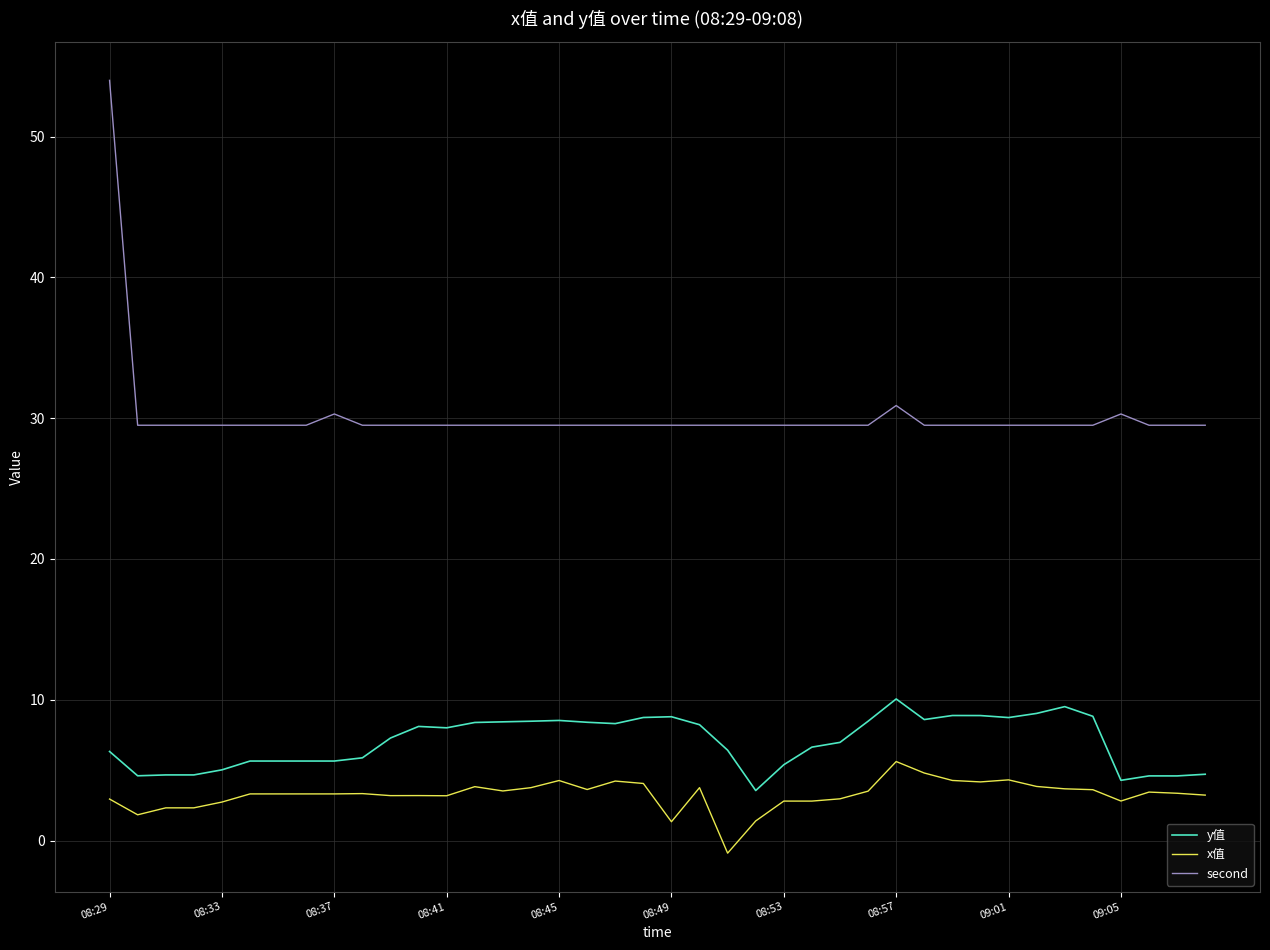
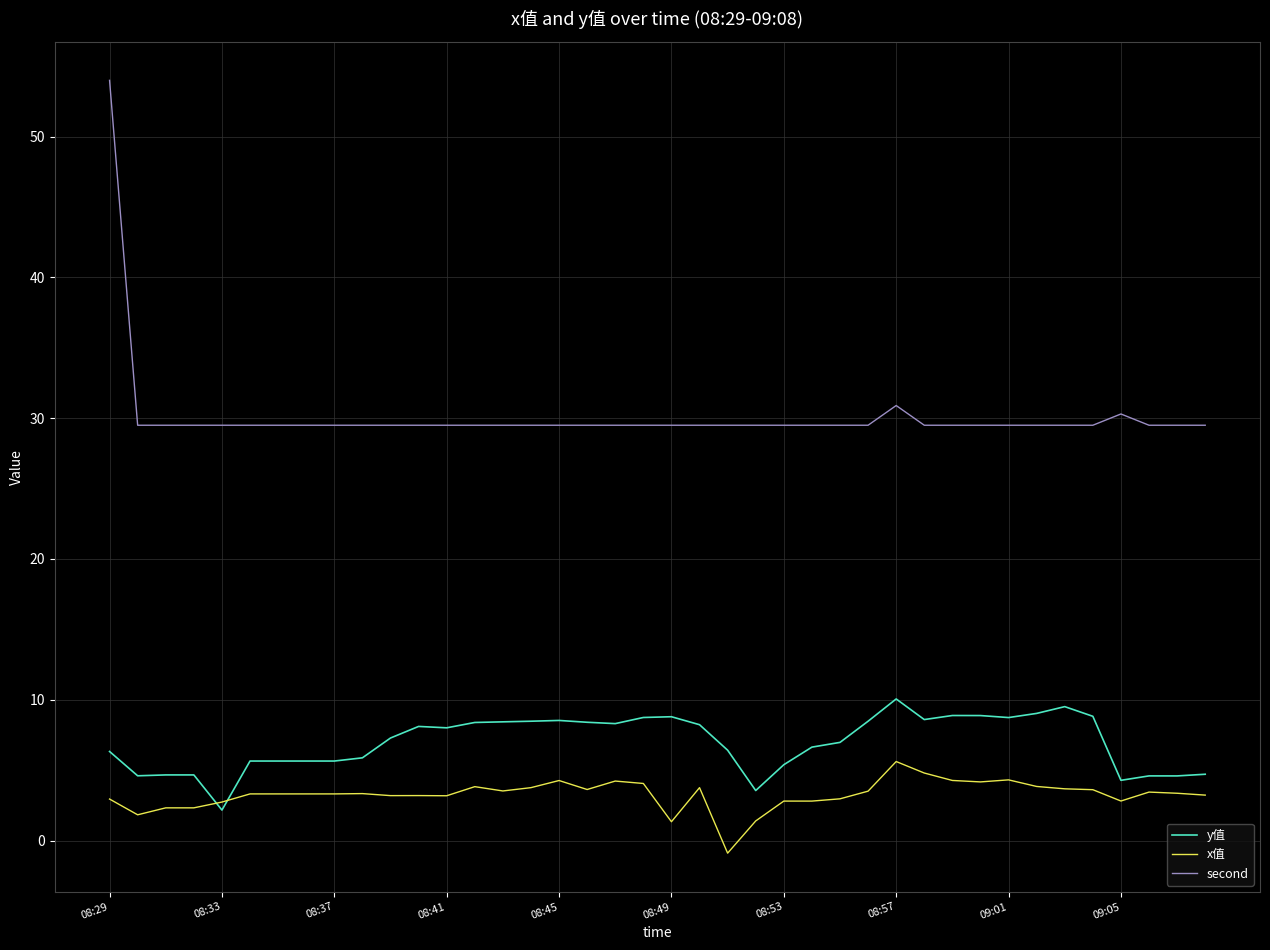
  {
    "y值": {
      "08:29": 6.3,
-     "08:33": 5.0,
+     "08:33": 2.2,
      "08:37": 5.6,
      "08:41": 8.0,
      "08:45": 8.5,
      "08:49": 8.8,
      "08:53": 5.4,
      "08:57": 10.1,
      "09:01": 8.7,
      "09:05": 4.3
    },
    "x值": {
      "08:29": 2.9,
      "08:33": 2.7,
      "08:37": 3.3,
      "08:41": 3.2,
      "08:45": 4.3,
      "08:49": 1.3,
      "08:53": 2.8,
      "08:57": 5.6,
      "09:01": 4.3,
      "09:05": 2.8
    },
    "second": {
      "08:29": 54.0,
      "08:33": 29.5,
-     "08:37": 30.3,
+     "08:37": 29.5,
      "08:41": 29.5,
      "08:45": 29.5,
      "08:49": 29.5,
      "08:53": 29.5,
      "08:57": 30.9,
      "09:01": 29.5,
      "09:05": 30.3
    }
  }
